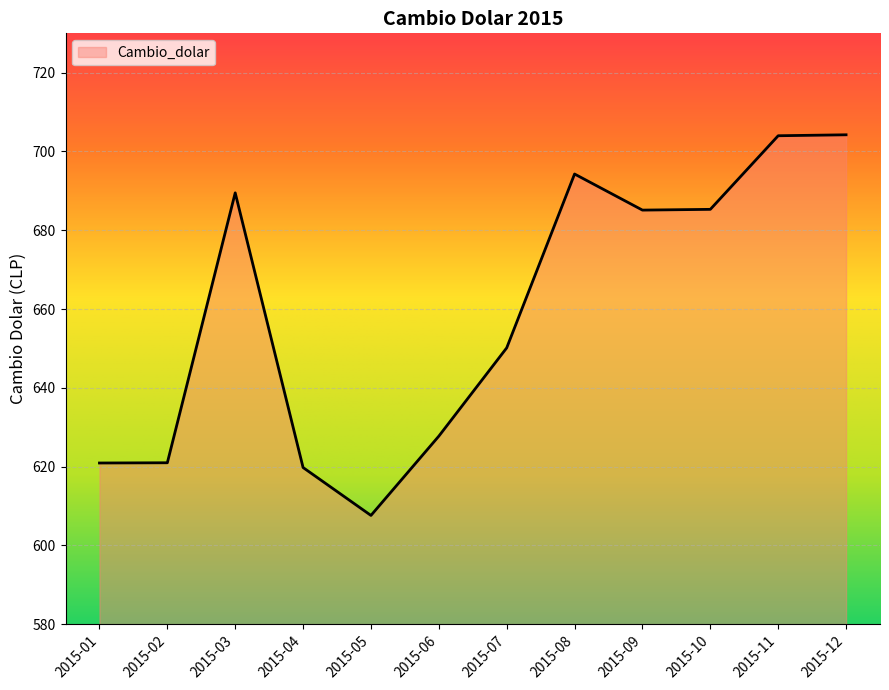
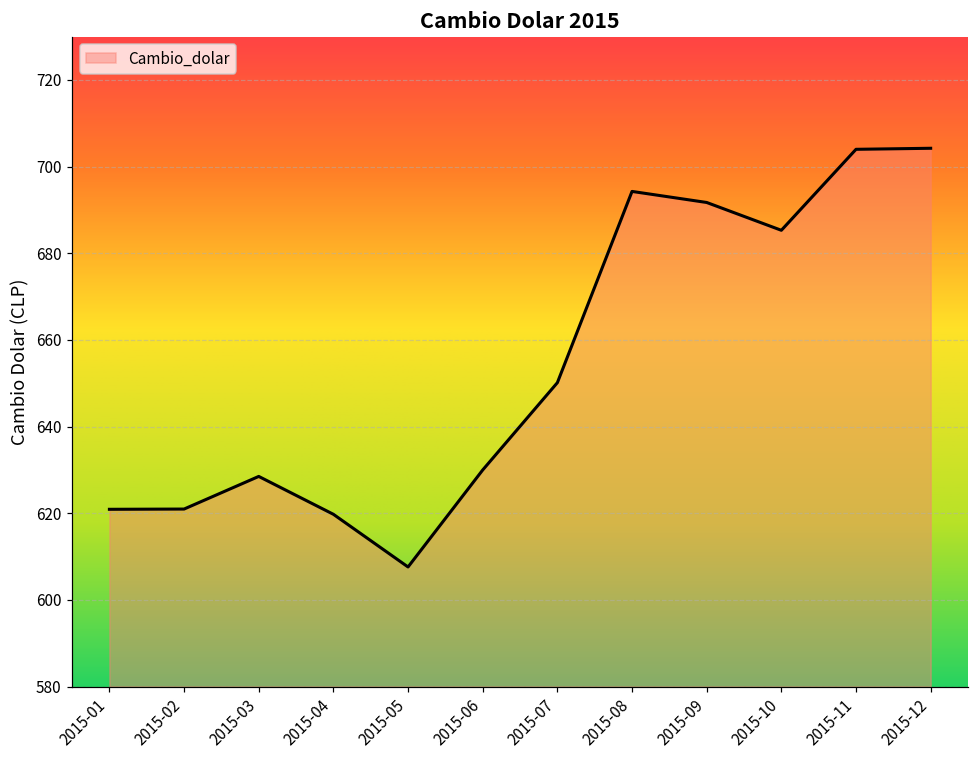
  {
    "2015-01": 621,
    "2015-02": 621,
-   "2015-03": 690,
+   "2015-03": 629,
    "2015-04": 620,
    "2015-05": 608,
-   "2015-06": 628,
+   "2015-06": 630,
    "2015-07": 650,
    "2015-08": 694,
-   "2015-09": 685,
+   "2015-09": 692,
    "2015-10": 685,
    "2015-11": 704,
    "2015-12": 704
  }
